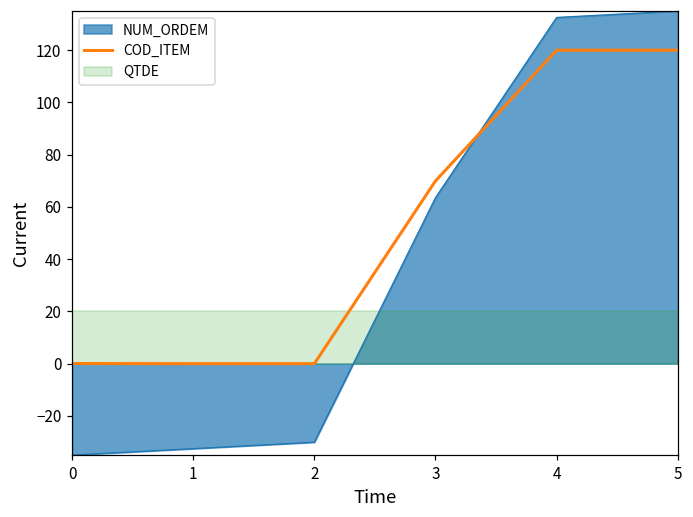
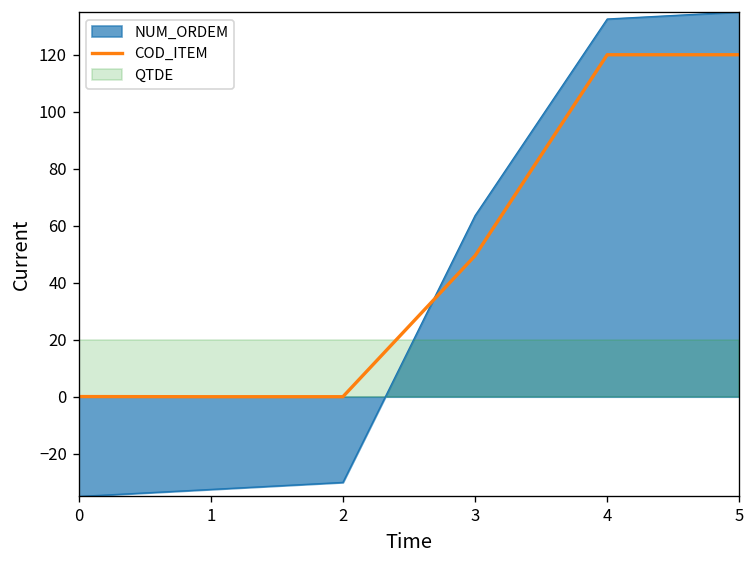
  {
    "QTDE": {
      "0": 20,
      "1": 20,
      "2": 20,
      "3": 20,
      "4": 20,
      "5": 20
    },
    "COD_ITEM": {
-     "3": 70,
+     "3": 49,
      "4": 120,
      "5": 120
    }
  }
